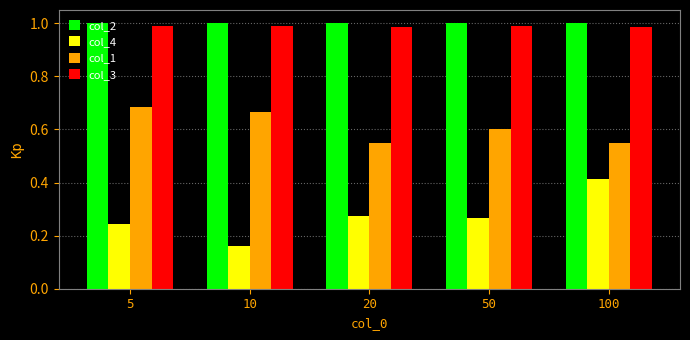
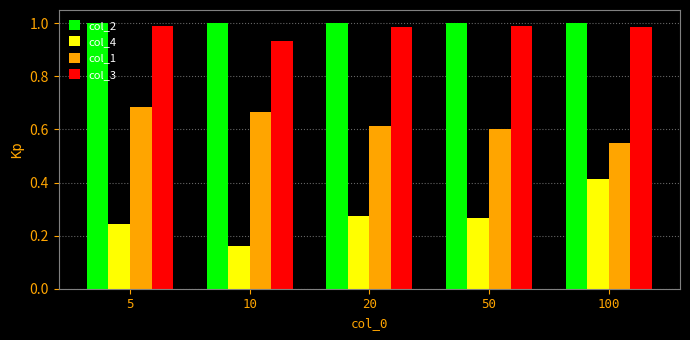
  {
    "col_2": {
      "5": 1.00,
      "10": 1.00,
      "20": 1.00,
      "50": 1.00,
      "100": 1.00
    },
    "col_4": {
      "5": 0.24,
      "10": 0.16,
      "20": 0.27,
      "50": 0.27,
      "100": 0.41
    },
    "col_1": {
      "5": 0.69,
      "10": 0.66,
-     "20": 0.55,
+     "20": 0.61,
      "50": 0.60,
      "100": 0.55
    },
    "col_3": {
      "5": 0.99,
-     "10": 0.99,
+     "10": 0.93,
      "20": 0.99,
      "50": 0.99,
      "100": 0.99
    }
  }
